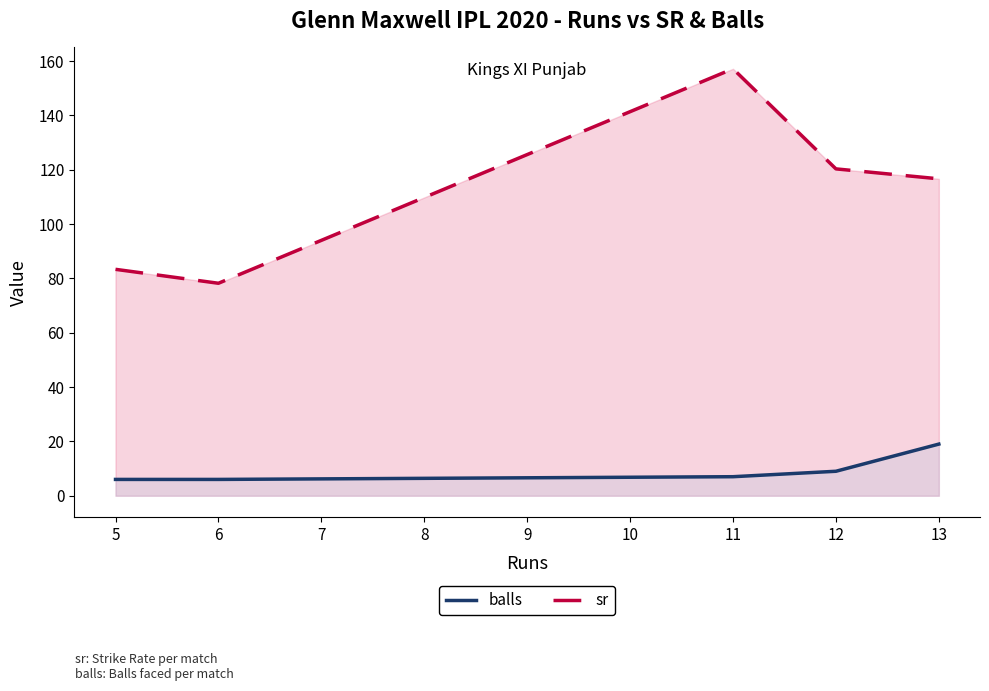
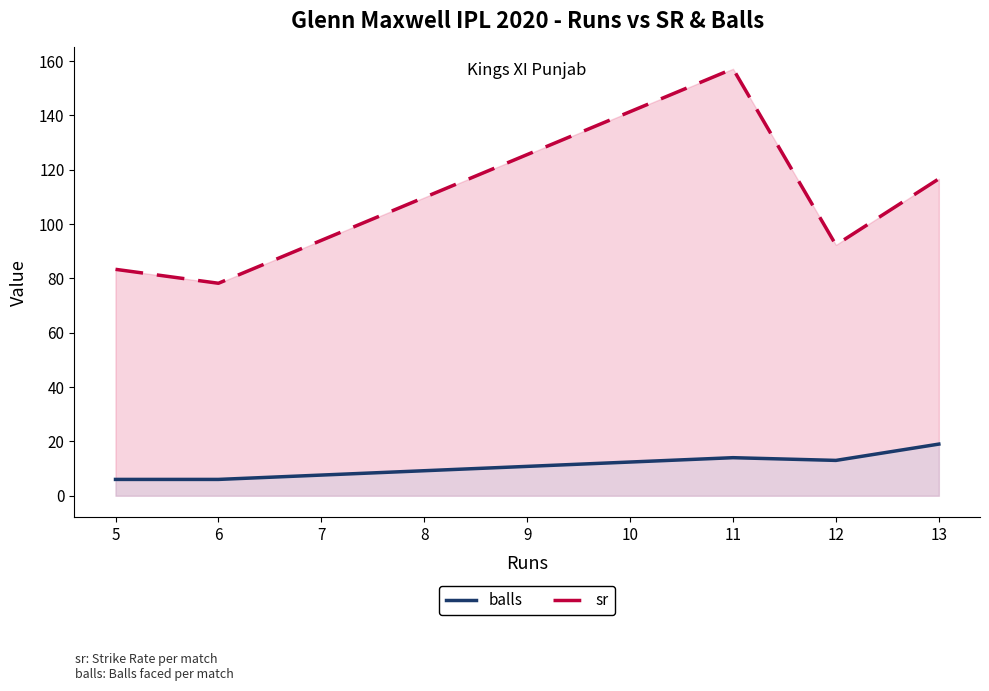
  {
    "sr": {
      "5": 83,
      "6": 78,
      "11": 157,
-     "12": 120,
+     "12": 92,
      "13": 117
    },
    "balls": {
      "5": 6,
      "6": 6,
-     "11": 7,
-     "12": 9,
+     "11": 14,
+     "12": 13,
      "13": 19
    }
  }
